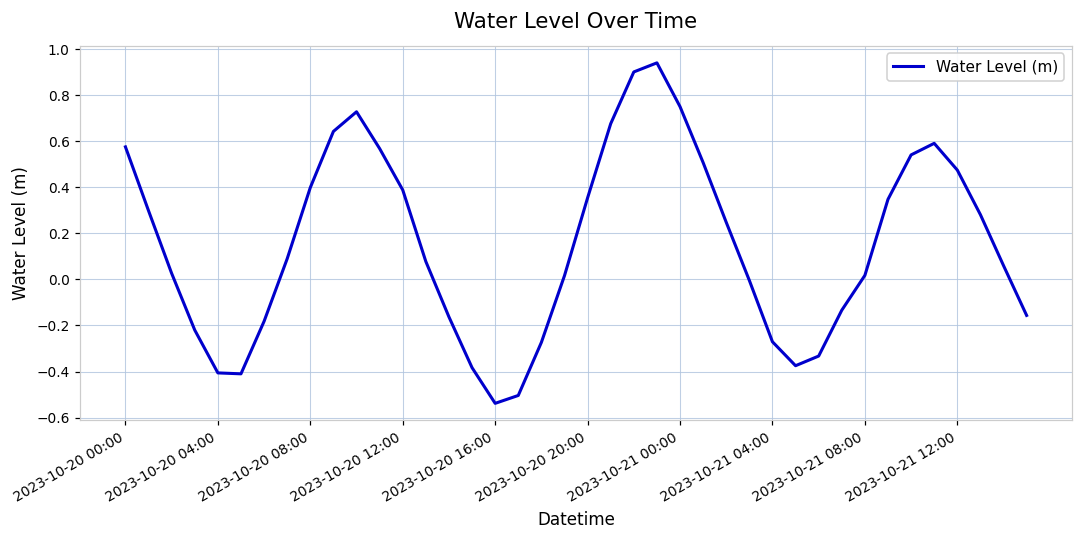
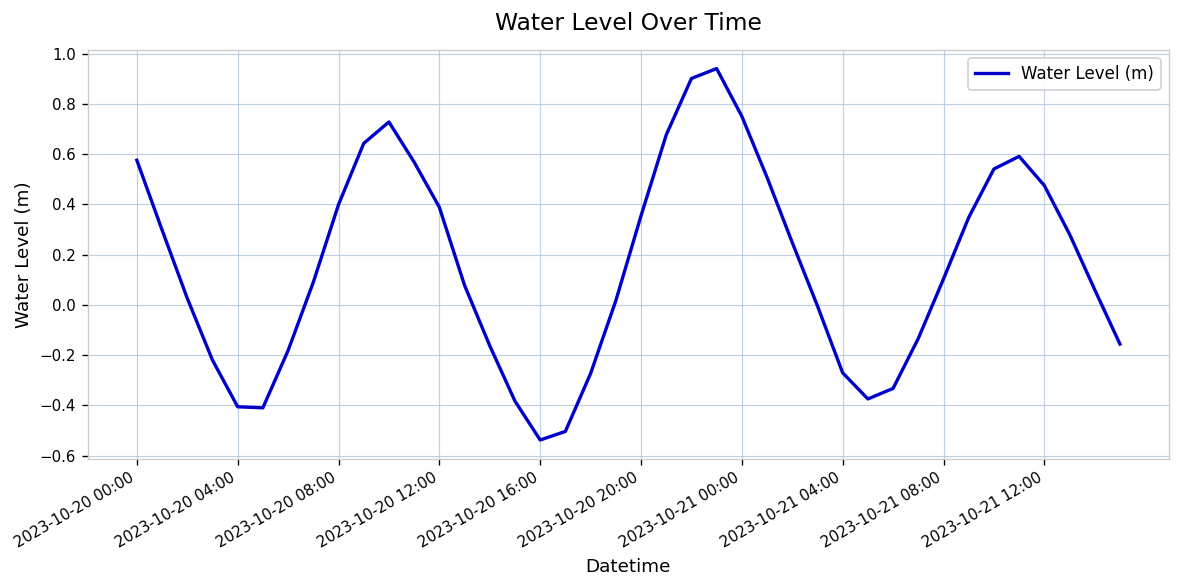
  {
    "2023-10-20 00:00": 0.58,
    "2023-10-20 04:00": -0.41,
    "2023-10-20 08:00": 0.40,
    "2023-10-20 12:00": 0.39,
    "2023-10-20 16:00": -0.54,
    "2023-10-20 20:00": 0.35,
    "2023-10-21 00:00": 0.75,
    "2023-10-21 04:00": -0.27,
-   "2023-10-21 08:00": 0.02,
+   "2023-10-21 08:00": 0.10,
    "2023-10-21 12:00": 0.48
  }
